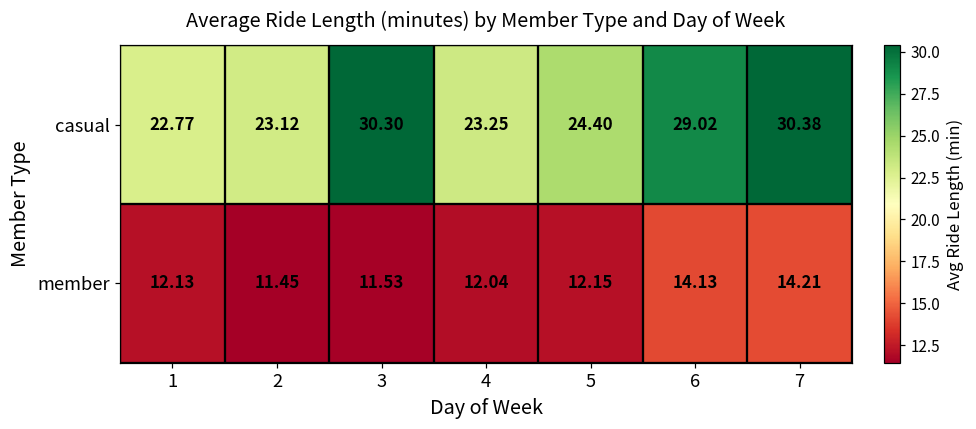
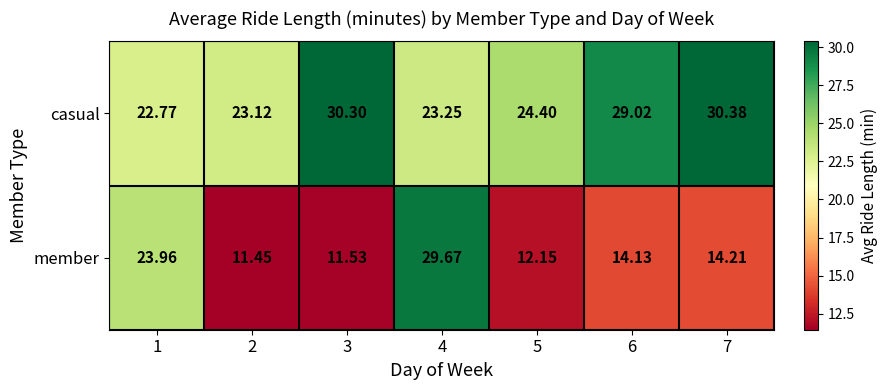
  {
    "casual": {
      "1": 22.77,
      "2": 23.12,
      "3": 30.30,
      "4": 23.25,
      "5": 24.40,
      "6": 29.02,
      "7": 30.38
    },
    "member": {
-     "1": 12.13,
+     "1": 23.96,
      "2": 11.45,
      "3": 11.53,
-     "4": 12.04,
+     "4": 29.67,
      "5": 12.15,
      "6": 14.13,
      "7": 14.21
    }
  }
